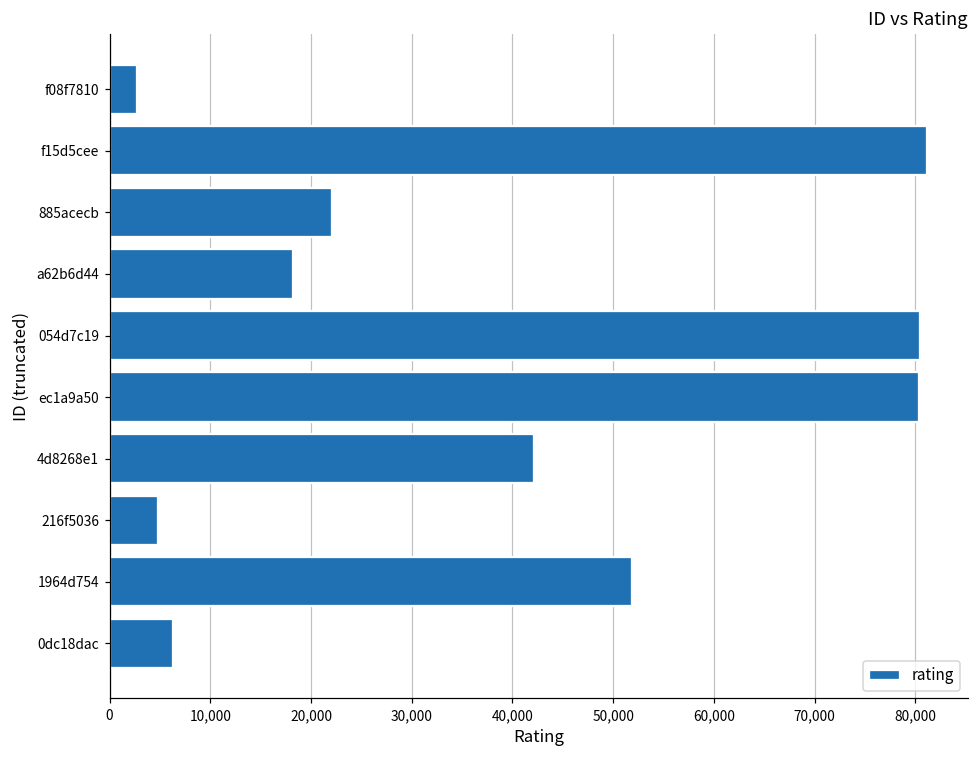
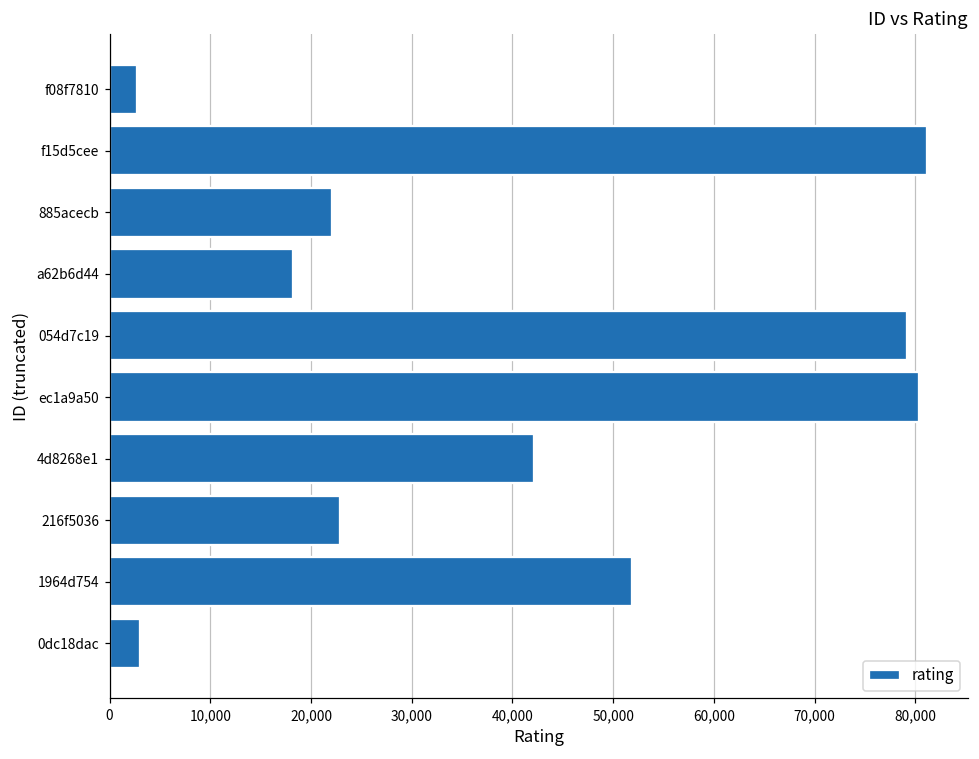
  {
    "f08f7810": "3,000",
    "f15d5cee": "81,000",
    "885acecb": "22,000",
    "a62b6d44": "18,000",
-   "054d7c19": "80,000",
+   "054d7c19": "79,000",
    "ec1a9a50": "80,000",
    "4d8268e1": "42,000",
-   "216f5036": "5,000",
+   "216f5036": "23,000",
    "1964d754": "52,000",
-   "0dc18dac": "6,000"
+   "0dc18dac": "3,000"
  }
